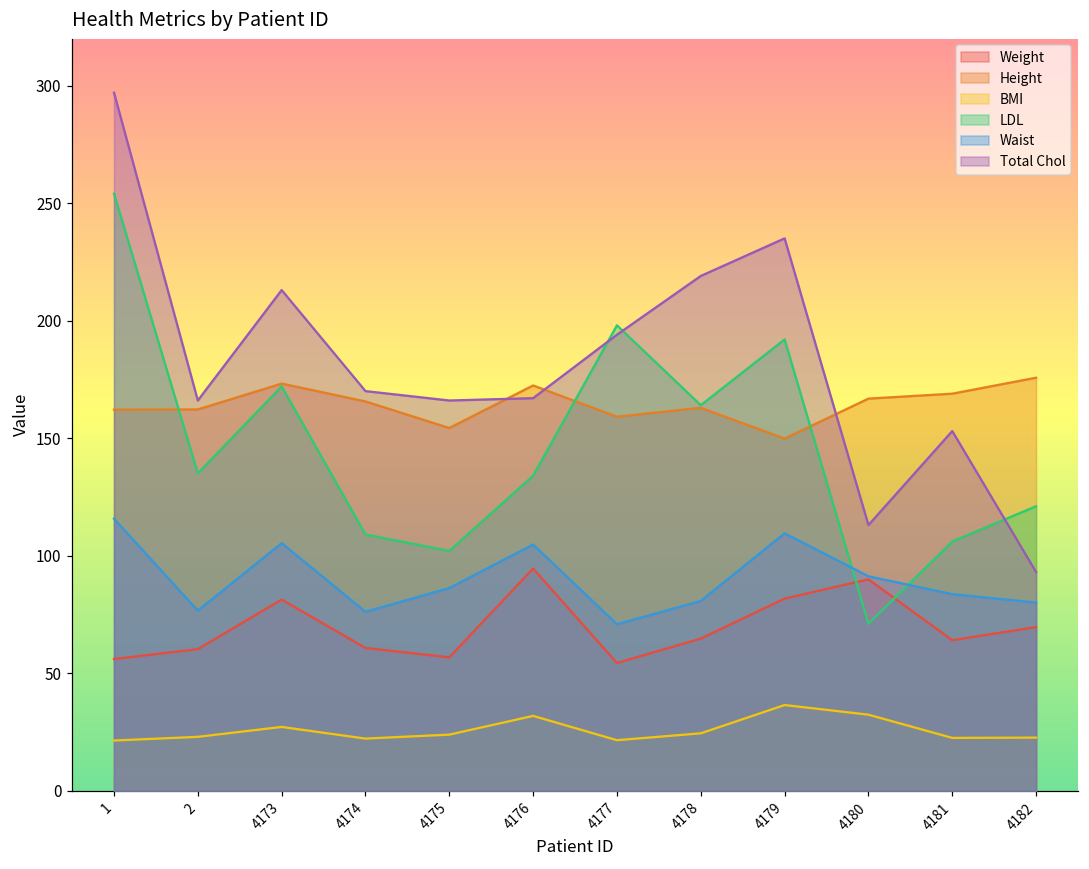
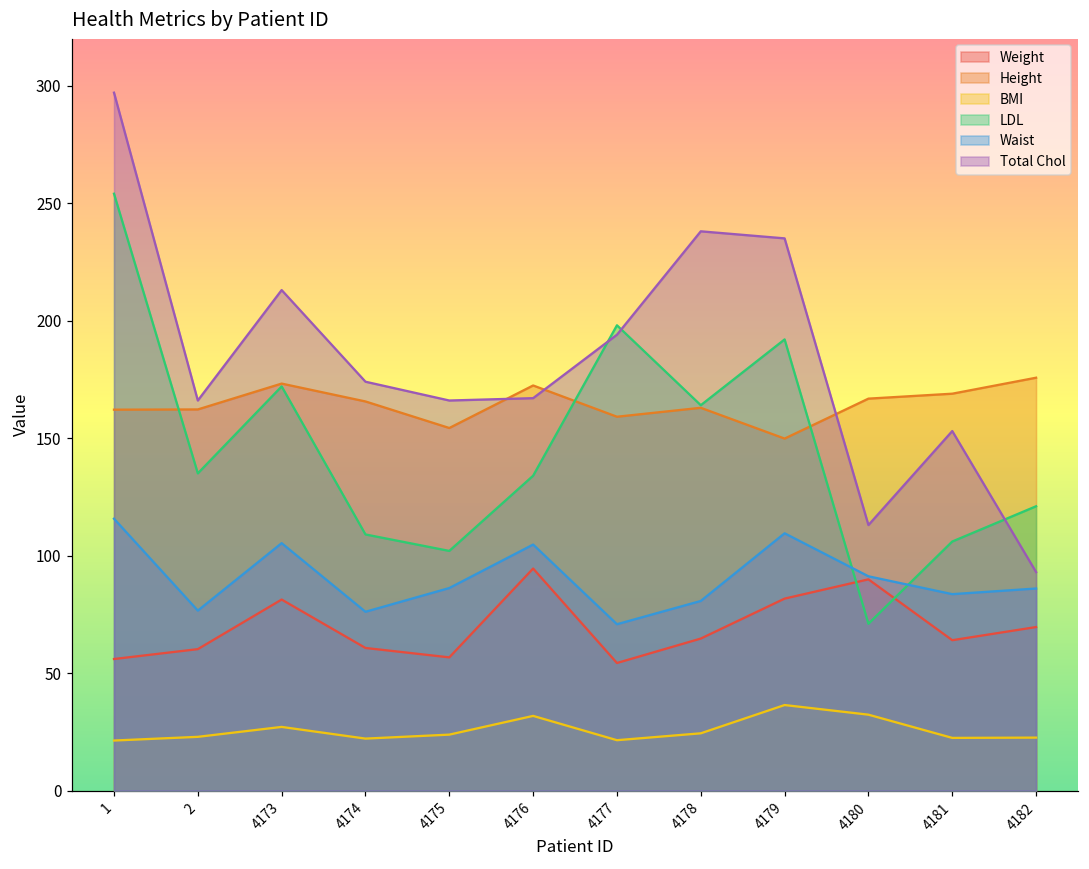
  {
    "LDL": {
      "1": 254,
      "2": 135,
      "4173": 172,
      "4174": 109,
      "4175": 102,
      "4176": 134,
      "4177": 198,
      "4179": 192,
      "4180": 71,
      "4181": 106,
      "4182": 121
    },
    "Waist": {
      "1": 116,
      "2": 77,
      "4173": 105,
      "4174": 76,
      "4175": 86,
      "4176": 105,
      "4177": 71,
      "4178": 81,
      "4179": 110,
      "4180": 91,
      "4181": 84,
-     "4182": 80
+     "4182": 86
    },
    "Total Chol": {
      "1": 297,
      "2": 166,
      "4173": 213,
-     "4174": 170,
+     "4174": 174,
      "4175": 166,
      "4176": 167,
      "4177": 194,
-     "4178": 219,
+     "4178": 238,
      "4179": 235,
      "4180": 113,
      "4181": 153,
      "4182": 93
    }
  }
